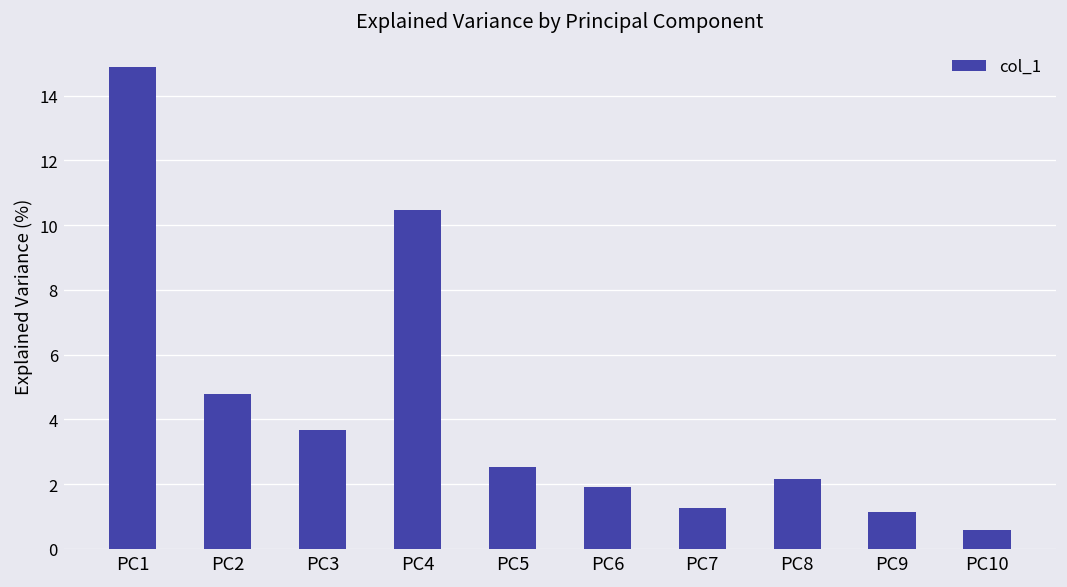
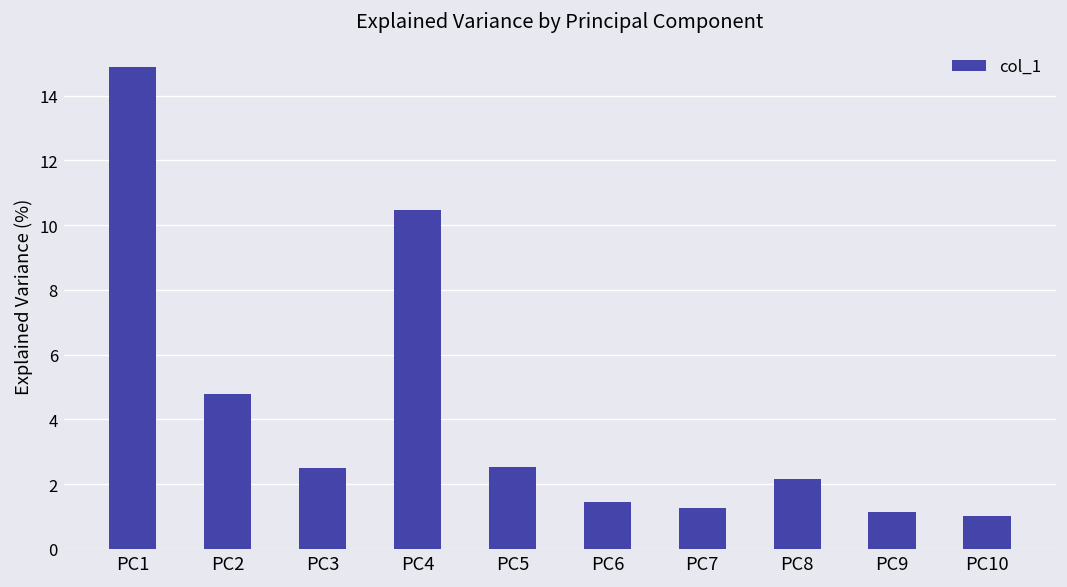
  {
    "PC1": 14.9,
    "PC2": 4.8,
-   "PC3": 3.7,
+   "PC3": 2.5,
    "PC4": 10.5,
    "PC5": 2.5,
-   "PC6": 1.9,
+   "PC6": 1.4,
    "PC7": 1.3,
    "PC8": 2.2,
    "PC9": 1.1,
-   "PC10": 0.6
+   "PC10": 1.0
  }
